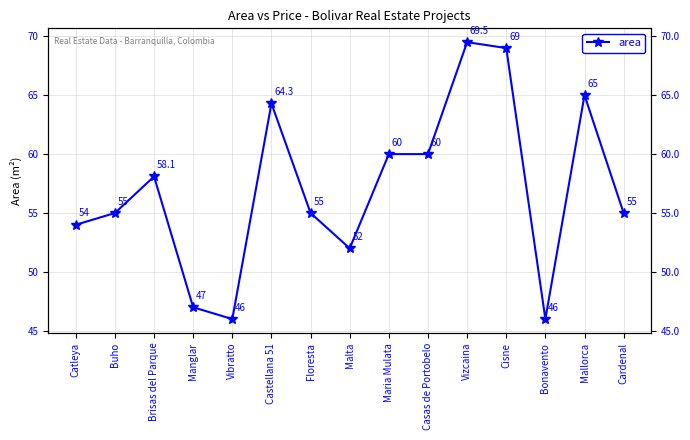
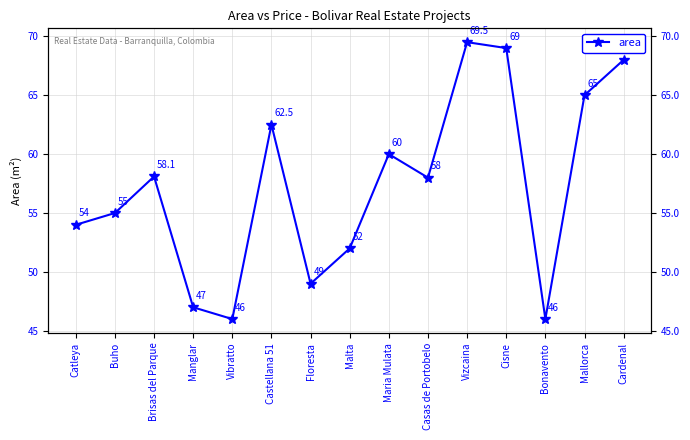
  {
    "Catleya": 54,
    "Buho": 55,
    "Brisas del Parque": 58.1,
    "Manglar": 47,
    "Vibratto": 46,
-   "Castellana 51": 64.3,
-   "Floresta": 55,
+   "Castellana 51": 62.5,
+   "Floresta": 49,
    "Malta": 52,
    "Maria Mulata": 60,
-   "Casas de Portobelo": 60,
+   "Casas de Portobelo": 58,
    "Vizcaina": 69.5,
    "Cisne": 69,
    "Bonavento": 46,
    "Mallorca": 65,
-   "Cardenal": 55
+   "Cardenal": 68
  }
